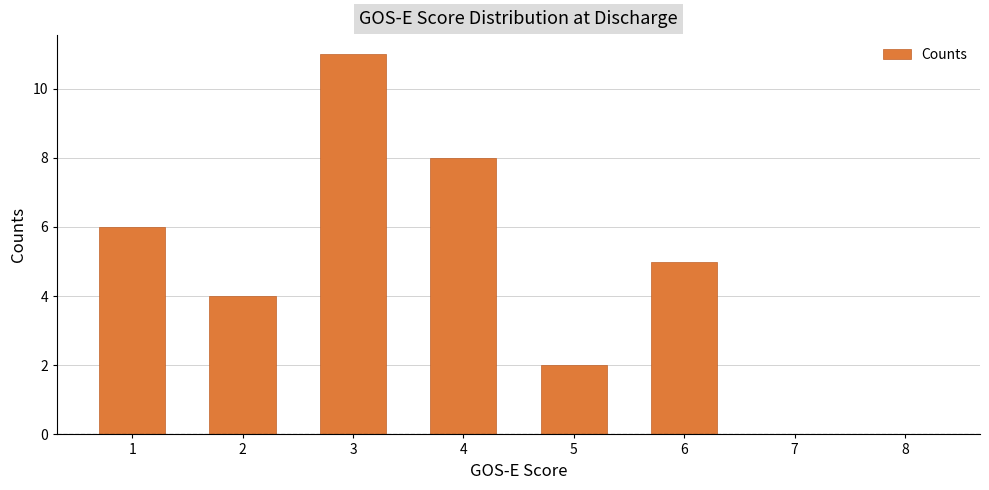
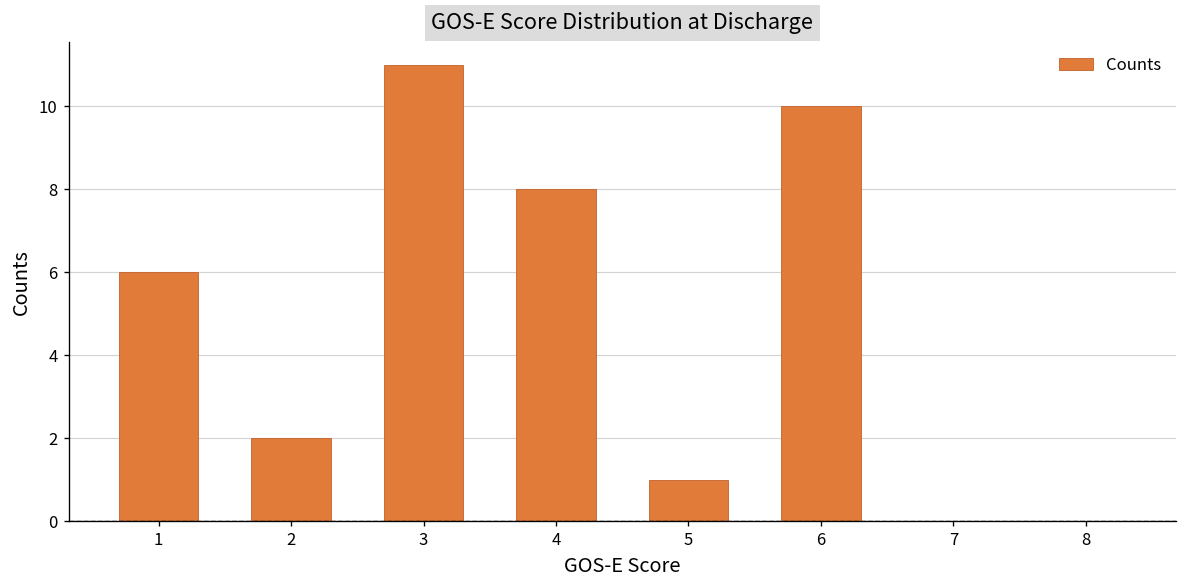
  {
    "1": 6,
-   "2": 4,
+   "2": 2,
    "3": 11,
    "4": 8,
-   "5": 2,
-   "6": 5,
+   "5": 1,
+   "6": 10,
    "7": 0,
    "8": 0
  }
